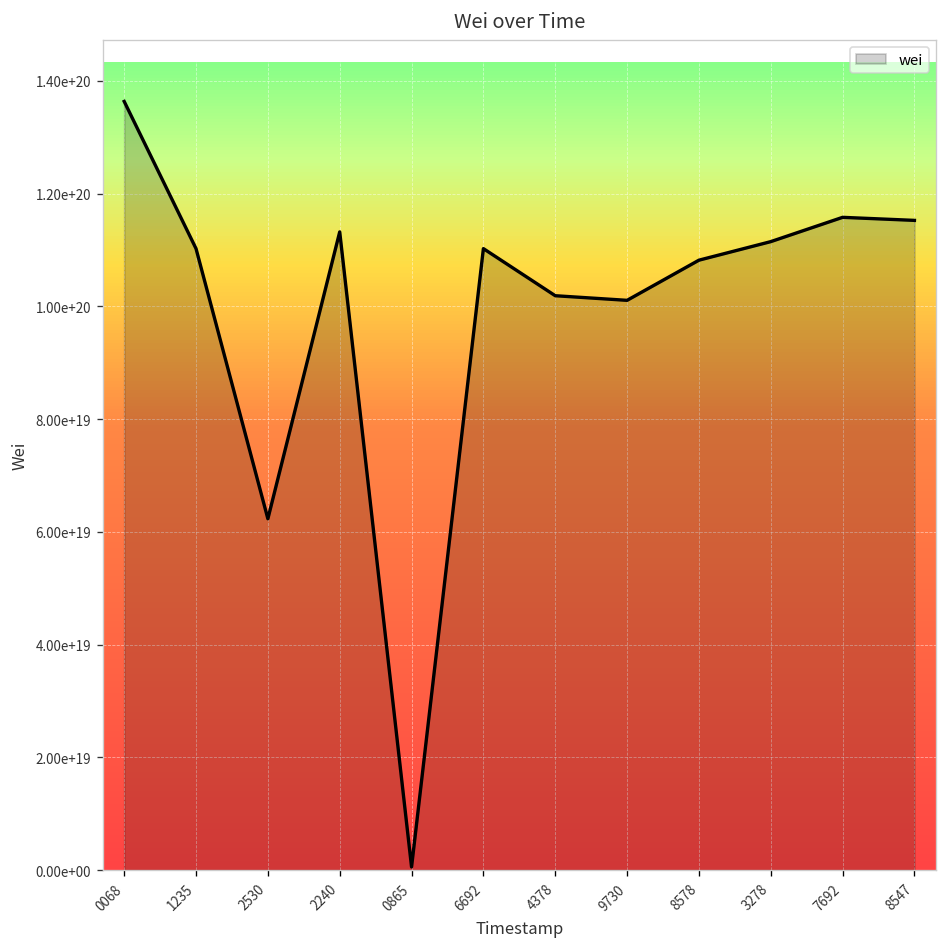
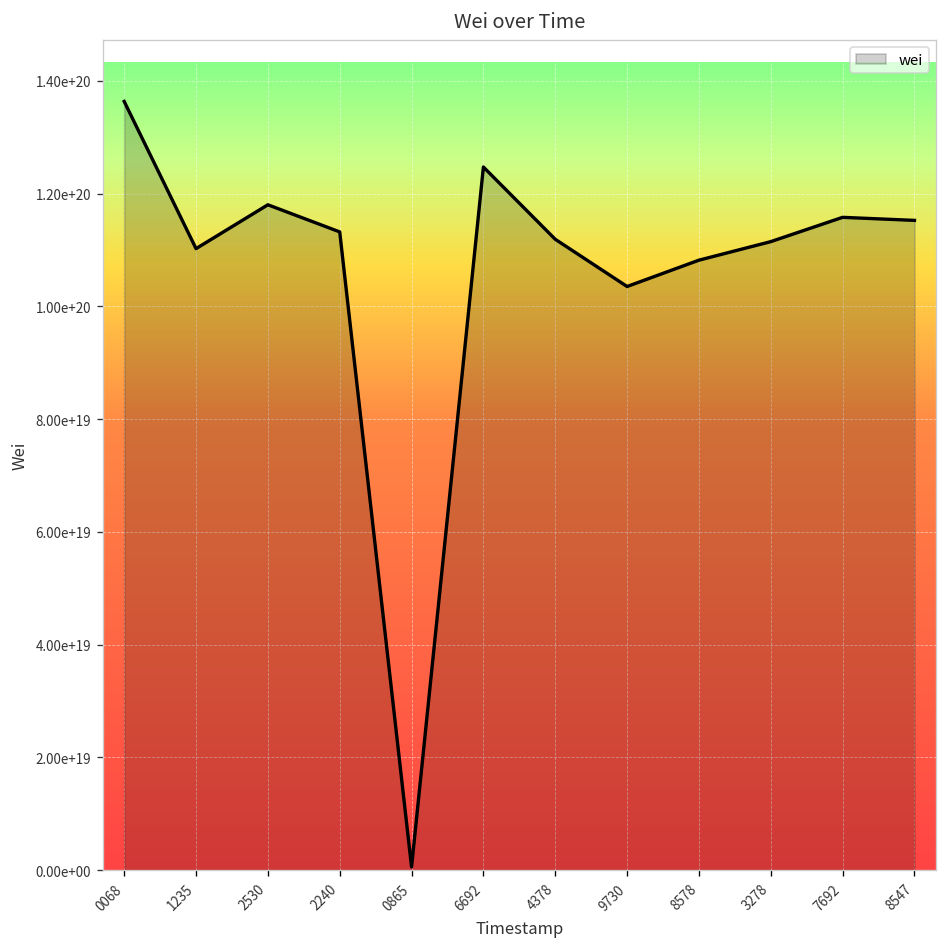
  {
    "0068": 136000000000000000000,
    "1235": 110000000000000000000,
-   "2530": 62000000000000000000,
+   "2530": 118000000000000000000,
    "2240": 113000000000000000000,
    "0865": 1000000000000000000,
-   "6692": 110000000000000000000,
-   "4378": 102000000000000000000,
-   "9730": 101000000000000000000,
+   "6692": 125000000000000000000,
+   "4378": 112000000000000000000,
+   "9730": 104000000000000000000,
    "8578": 108000000000000000000,
    "3278": 111000000000000000000,
    "7692": 116000000000000000000,
    "8547": 115000000000000000000
  }
